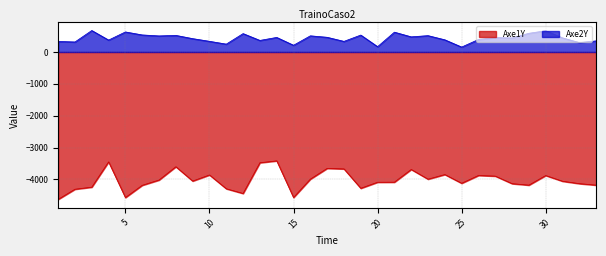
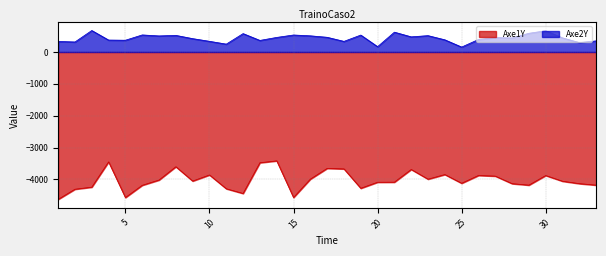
  {
    "Axe2Y": {
-     "5": 600,
+     "5": 400,
      "10": 300,
-     "15": 200,
+     "15": 500,
      "20": 200,
      "25": 200
    }
  }
